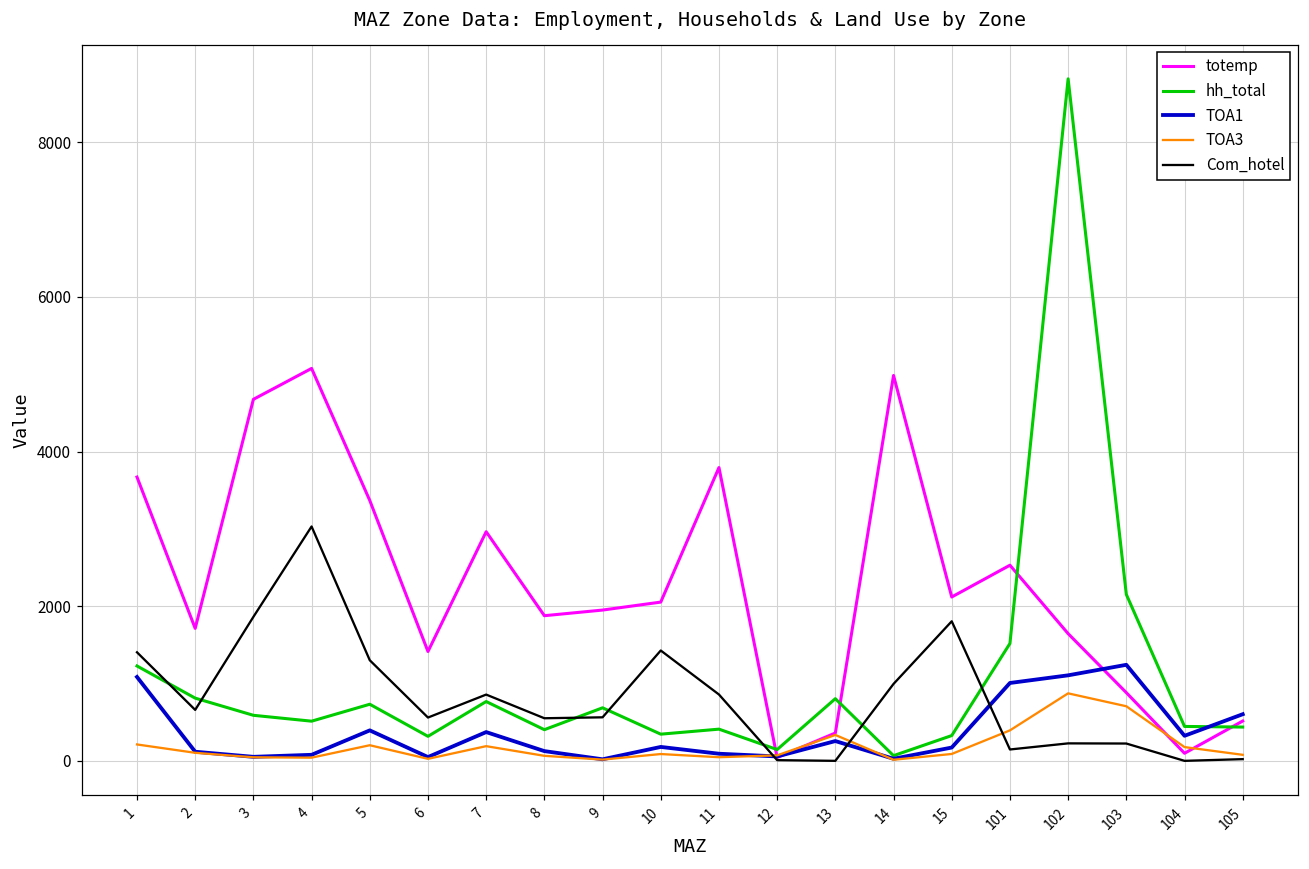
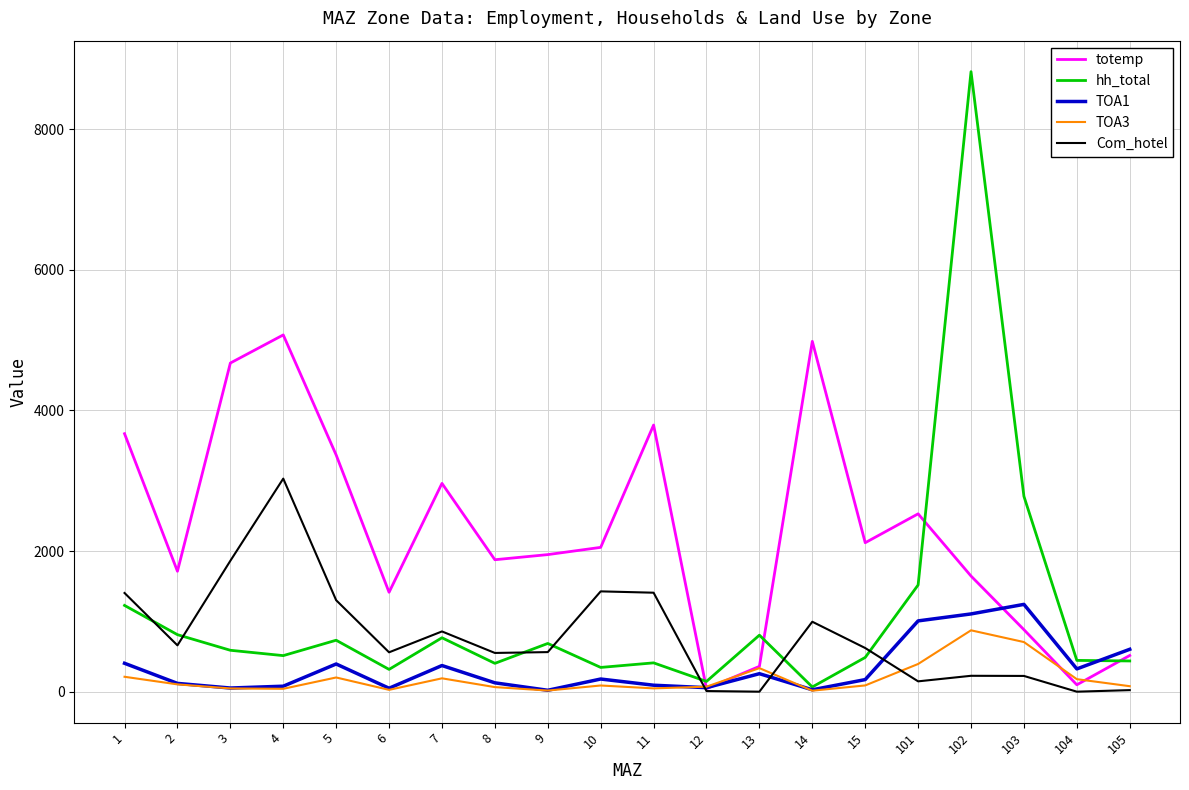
  {
    "totemp": {
      "1": 3700,
      "2": 1700,
      "3": 4700,
      "4": 5100,
      "5": 3400,
      "6": 1400,
      "7": 3000,
      "8": 1900,
      "9": 2000,
      "10": 2100,
      "11": 3800,
      "14": 5000,
      "15": 2100,
      "101": 2500,
      "102": 1600,
      "103": 900,
      "104": 100,
      "105": 500
    },
    "hh_total": {
      "1": 1200,
      "2": 800,
      "3": 600,
      "4": 500,
      "5": 700,
      "6": 300,
      "7": 800,
      "8": 400,
      "9": 700,
      "10": 300,
      "11": 400,
      "12": 100,
      "13": 800,
      "14": 100,
-     "15": 300,
+     "15": 500,
      "101": 1500,
      "102": 8800,
-     "103": 2200,
+     "103": 2800,
      "104": 400,
      "105": 400
    },
    "TOA1": {
-     "1": 1100,
+     "1": 400,
      "4": 100,
      "5": 400,
      "7": 400,
      "8": 100,
      "10": 200,
      "11": 100,
      "13": 300,
      "15": 200,
      "101": 1000,
      "102": 1100,
      "103": 1200,
      "104": 300,
      "105": 600
    },
    "TOA3": {
      "1": 200,
      "4": 0,
      "5": 200,
      "7": 200,
      "8": 100,
      "10": 100,
      "11": 0,
      "15": 100,
      "101": 400,
      "102": 900,
      "103": 700,
      "104": 200,
      "105": 100
    },
    "Com_hotel": {
      "1": 1400,
      "2": 700,
      "3": 1900,
      "4": 3000,
      "5": 1300,
      "6": 600,
      "7": 900,
      "8": 600,
      "9": 600,
      "10": 1400,
-     "11": 900,
+     "11": 1400,
      "13": 0,
      "14": 1000,
-     "15": 1800,
+     "15": 600,
      "101": 100,
      "102": 200,
      "103": 200,
      "104": 0,
      "105": 0
    }
  }
